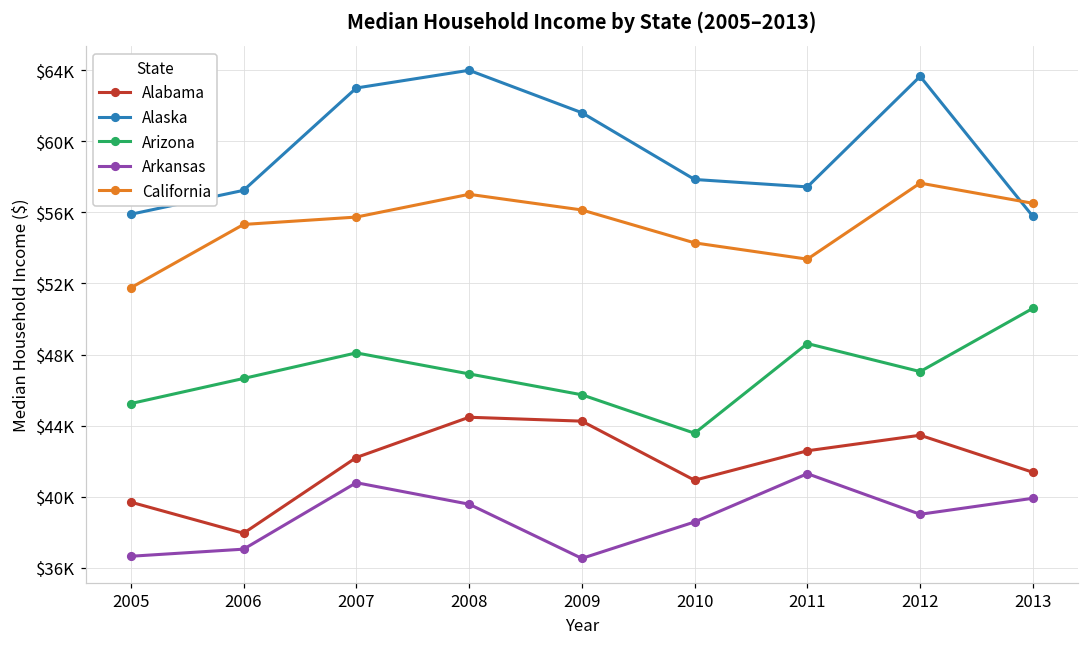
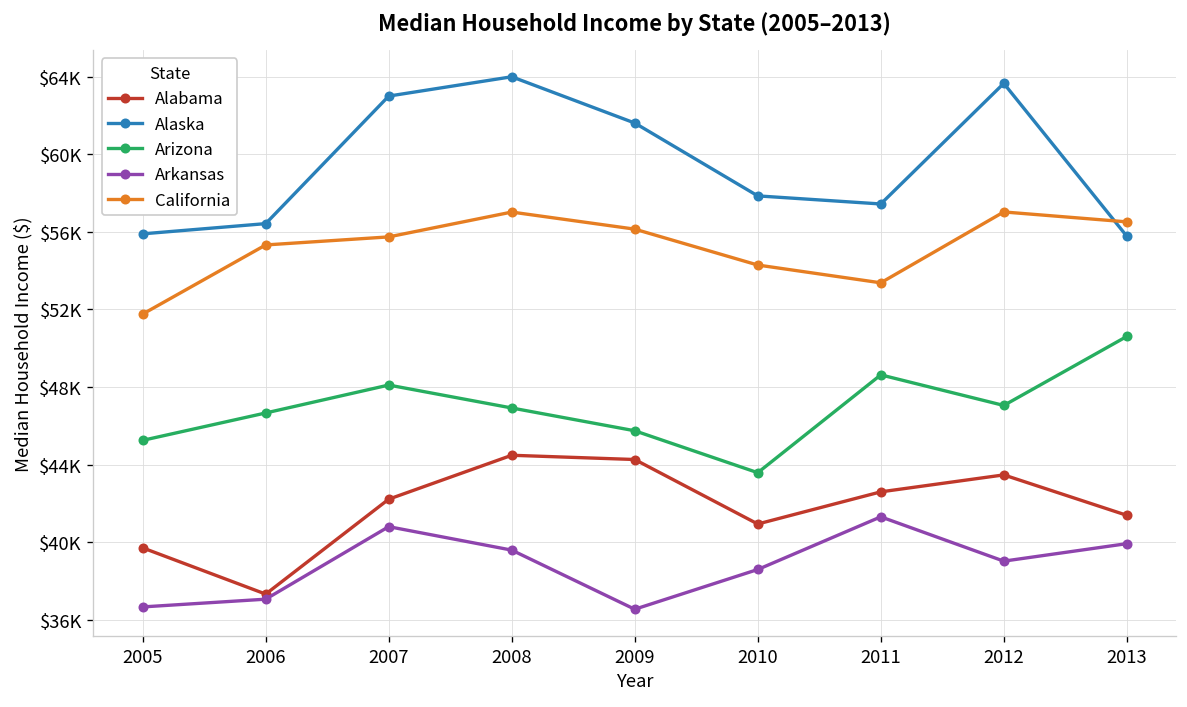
  {
    "Alabama": {
      "2005": "$39700",
-     "2006": "$38000",
+     "2006": "$37300",
      "2007": "$42200",
      "2008": "$44500",
      "2009": "$44300",
      "2010": "$40900",
      "2011": "$42600",
      "2012": "$43500",
      "2013": "$41400"
    },
    "Alaska": {
      "2005": "$55900",
-     "2006": "$57200",
+     "2006": "$56400",
      "2007": "$63000",
      "2008": "$64000",
      "2009": "$61600",
      "2010": "$57800",
      "2011": "$57400",
      "2012": "$63600",
      "2013": "$55800"
    },
    "Arizona": {
      "2005": "$45200",
      "2006": "$46700",
      "2007": "$48100",
      "2008": "$46900",
      "2009": "$45700",
      "2010": "$43600",
      "2011": "$48600",
      "2012": "$47000",
      "2013": "$50600"
    },
    "Arkansas": {
      "2005": "$36700",
      "2006": "$37100",
      "2007": "$40800",
      "2008": "$39600",
      "2009": "$36500",
      "2010": "$38600",
      "2011": "$41300",
      "2012": "$39000",
      "2013": "$39900"
    },
    "California": {
      "2005": "$51800",
      "2006": "$55300",
      "2007": "$55700",
      "2008": "$57000",
      "2009": "$56100",
      "2010": "$54300",
      "2011": "$53400",
-     "2012": "$57600",
+     "2012": "$57000",
      "2013": "$56500"
    }
  }
